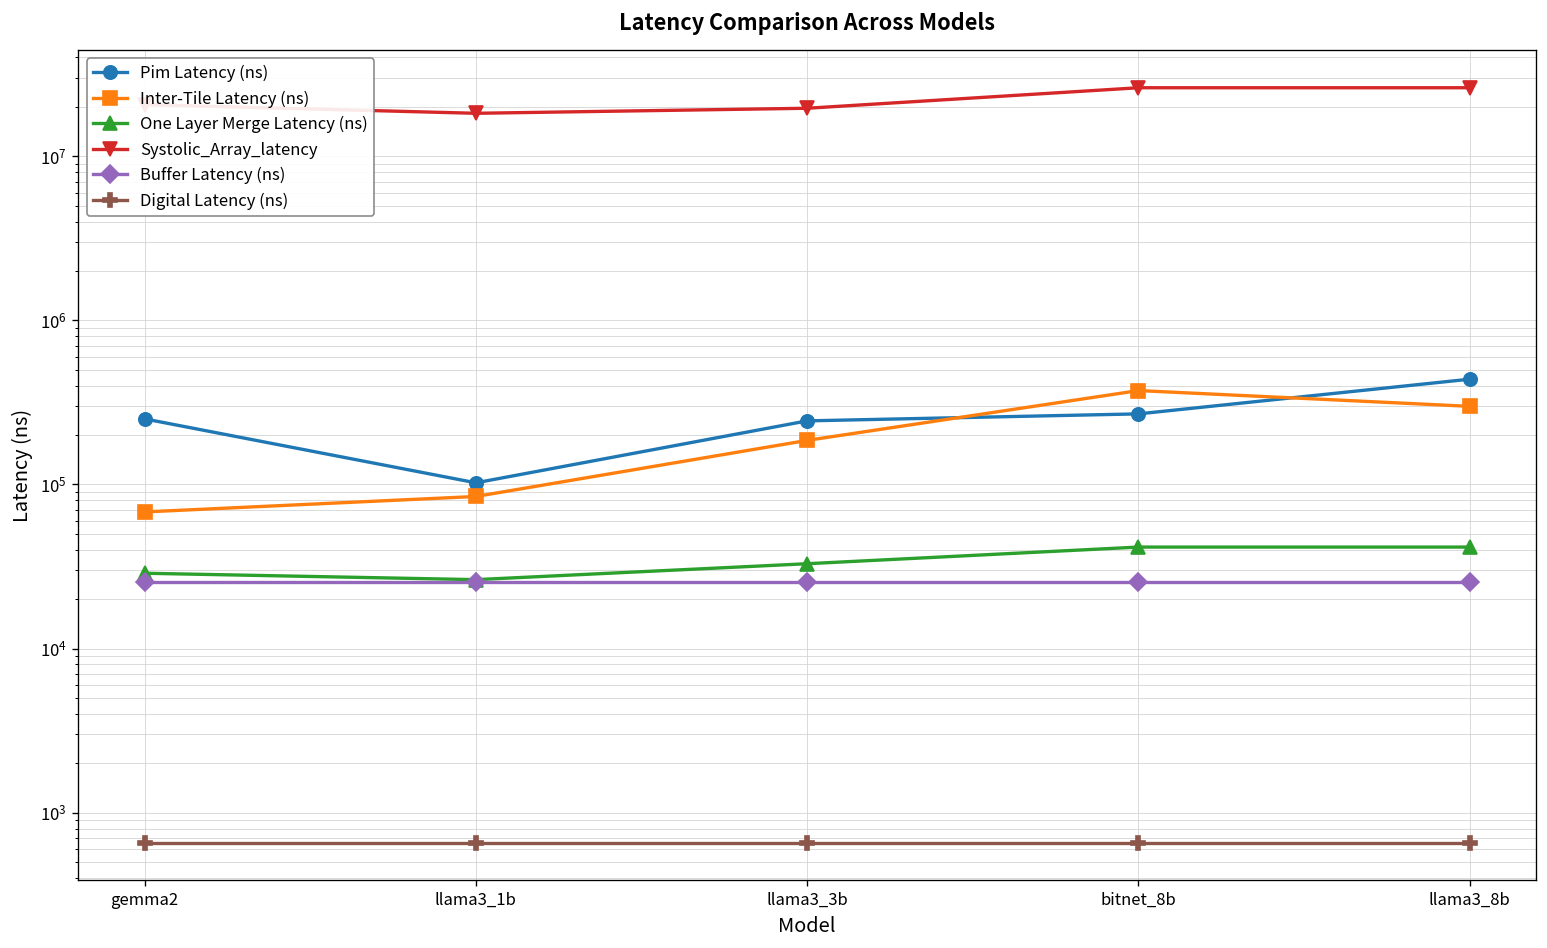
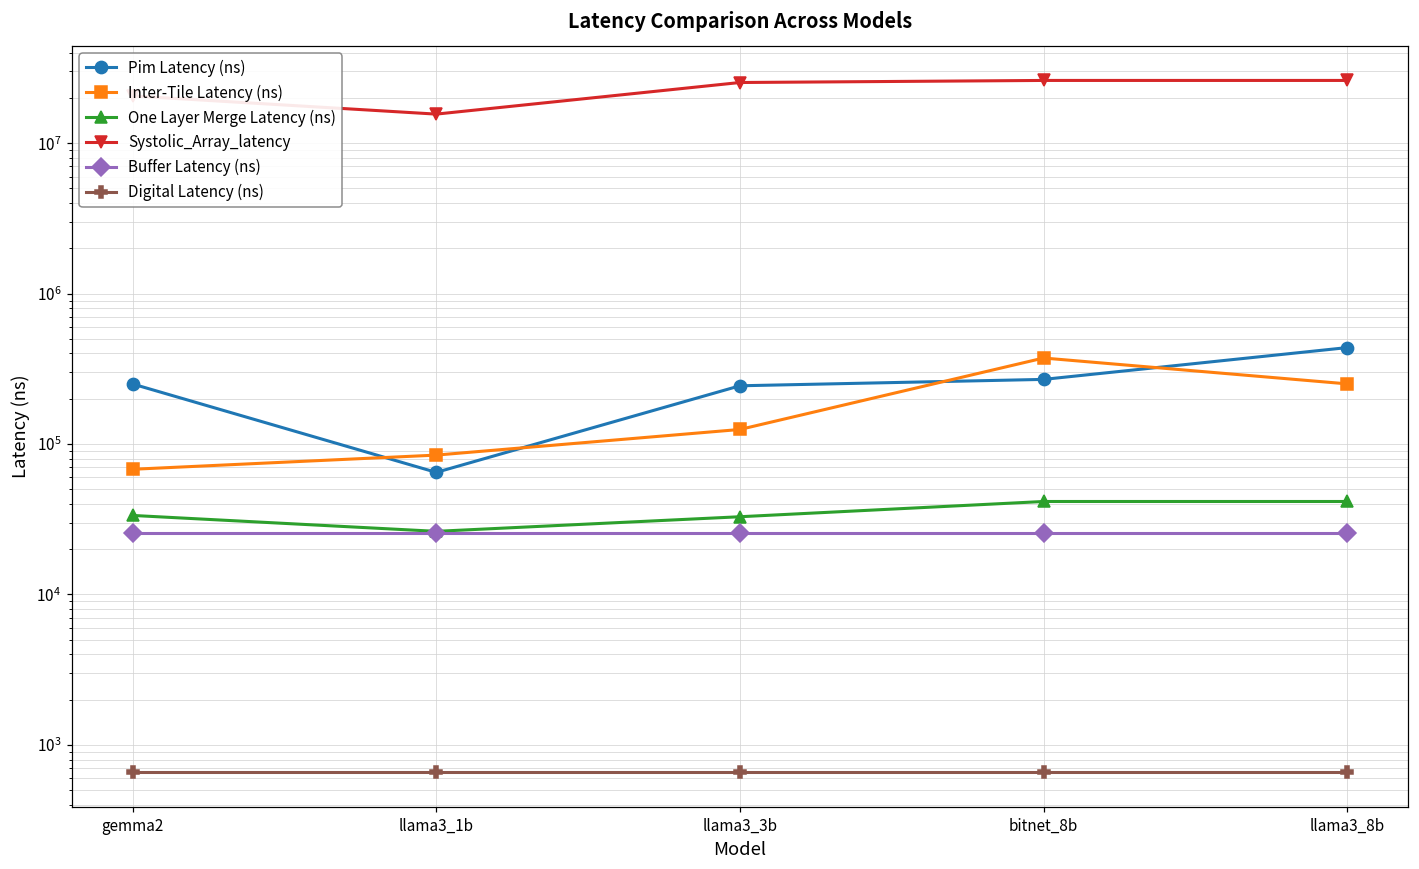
  {
    "Pim Latency (ns)": {
      "gemma2": 250000,
-     "llama3_1b": 100000,
+     "llama3_1b": 60000,
      "llama3_3b": 240000,
      "bitnet_8b": 270000,
      "llama3_8b": 440000
    },
    "Inter-Tile Latency (ns)": {
      "gemma2": 70000,
      "llama3_1b": 80000,
-     "llama3_3b": 190000,
+     "llama3_3b": 130000,
      "bitnet_8b": 370000,
-     "llama3_8b": 300000
+     "llama3_8b": 250000
    },
    "One Layer Merge Latency (ns)": {
-     "gemma2": 29000,
+     "gemma2": 34000,
      "llama3_3b": 33000,
      "bitnet_8b": 42000,
      "llama3_8b": 42000
    },
    "Systolic_Array_latency": {
-     "llama3_1b": 18000000,
-     "llama3_3b": 20000000,
+     "llama3_1b": 16000000,
+     "llama3_3b": 25000000,
      "bitnet_8b": 26000000,
      "llama3_8b": 26000000
    },
    "Buffer Latency (ns)": {
      "gemma2": 26000,
      "llama3_3b": 26000,
      "bitnet_8b": 26000,
      "llama3_8b": 26000
    },
    "Digital Latency (ns)": {
      "gemma2": 700,
      "llama3_1b": 700,
      "llama3_3b": 700,
      "bitnet_8b": 700,
      "llama3_8b": 700
    }
  }
